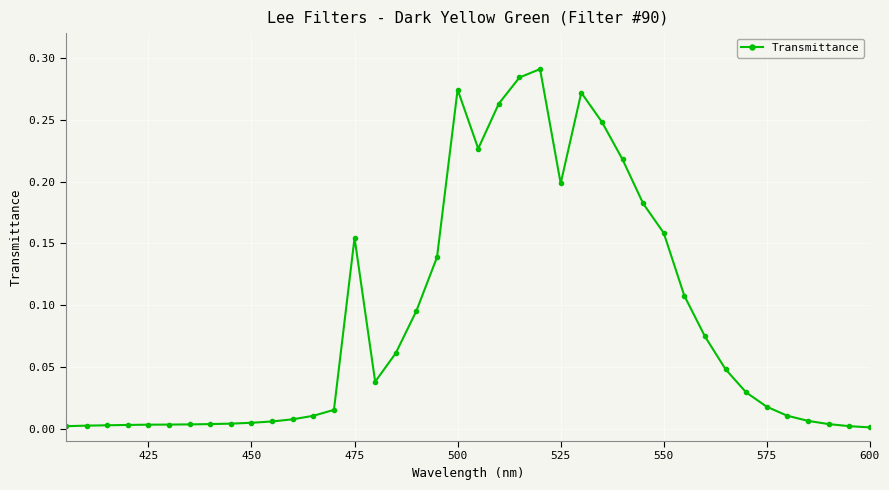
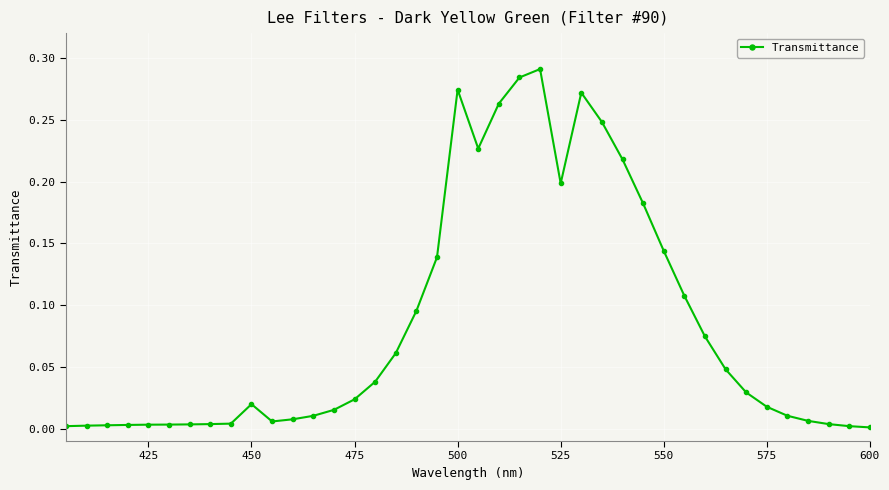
  {
    "425": 0.003,
-   "450": 0.005,
-   "475": 0.155,
+   "450": 0.020,
+   "475": 0.024,
    "500": 0.275,
    "525": 0.199,
-   "550": 0.158,
+   "550": 0.144,
    "575": 0.018,
    "600": 0.001
  }
